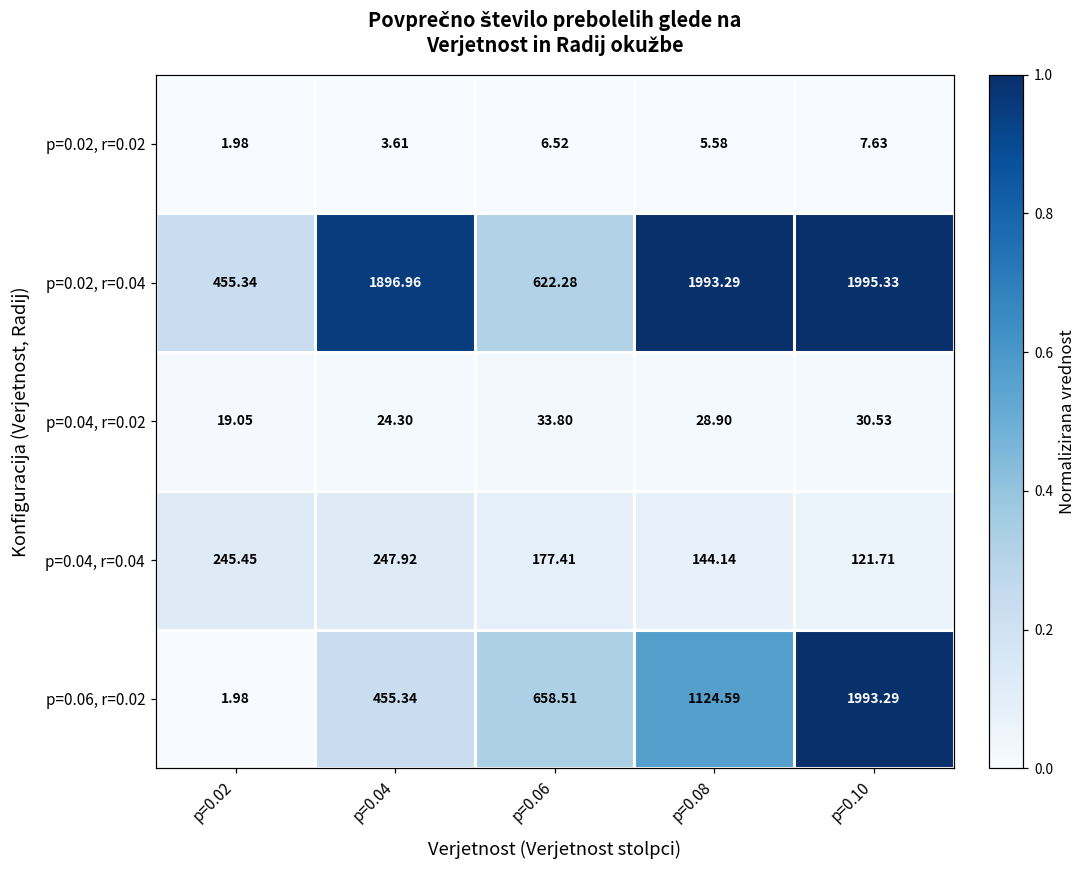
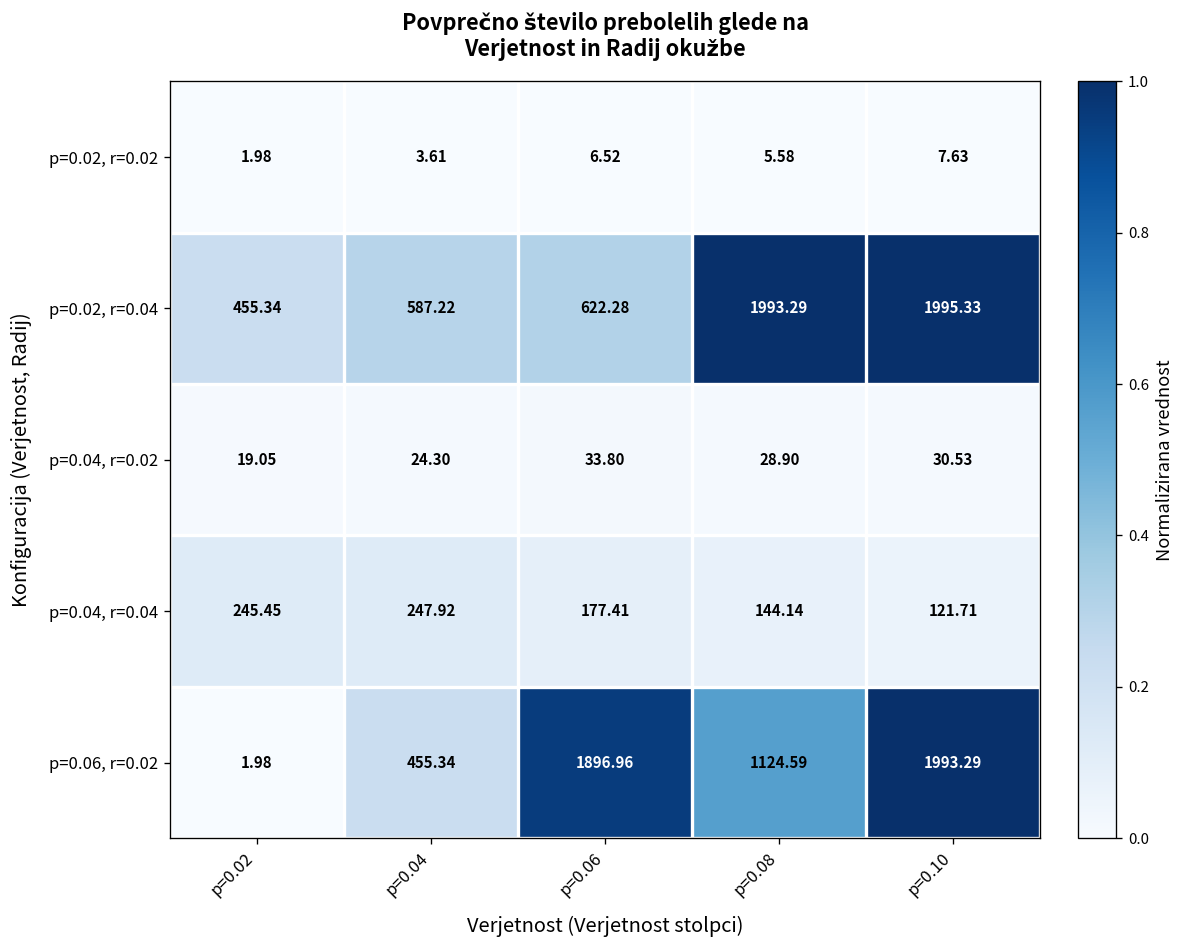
  {
    "p=0.02, r=0.02": {
      "p=0.02": 1.98,
      "p=0.04": 3.61,
      "p=0.06": 6.52,
      "p=0.08": 5.58,
      "p=0.10": 7.63
    },
    "p=0.02, r=0.04": {
      "p=0.02": 455.34,
-     "p=0.04": 1896.96,
+     "p=0.04": 587.22,
      "p=0.06": 622.28,
      "p=0.08": 1993.29,
      "p=0.10": 1995.33
    },
    "p=0.04, r=0.02": {
      "p=0.02": 19.05,
      "p=0.04": 24.30,
      "p=0.06": 33.80,
      "p=0.08": 28.90,
      "p=0.10": 30.53
    },
    "p=0.04, r=0.04": {
      "p=0.02": 245.45,
      "p=0.04": 247.92,
      "p=0.06": 177.41,
      "p=0.08": 144.14,
      "p=0.10": 121.71
    },
    "p=0.06, r=0.02": {
      "p=0.02": 1.98,
      "p=0.04": 455.34,
-     "p=0.06": 658.51,
+     "p=0.06": 1896.96,
      "p=0.08": 1124.59,
      "p=0.10": 1993.29
    }
  }
